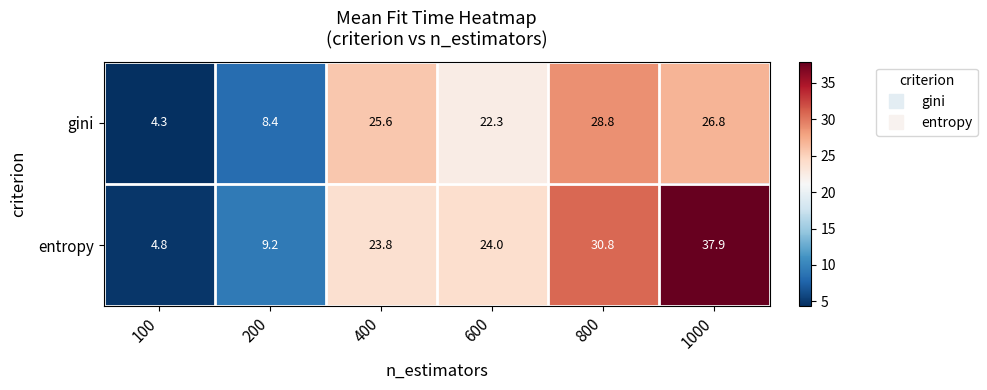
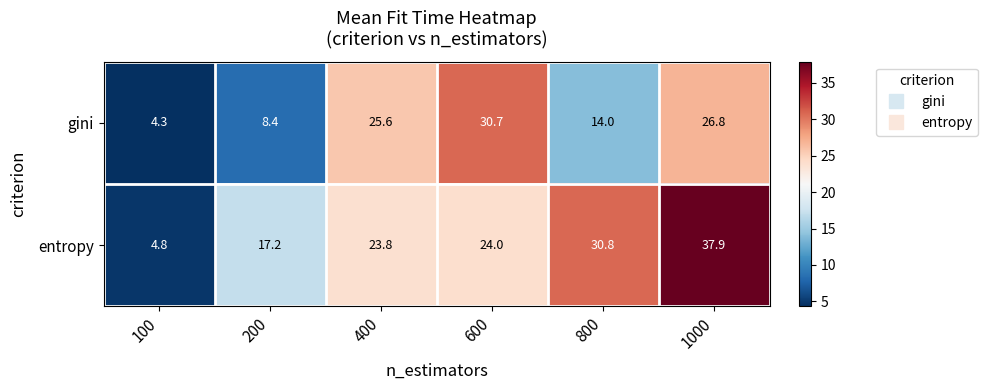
  {
    "gini": {
      "100": 4.3,
      "200": 8.4,
      "400": 25.6,
-     "600": 22.3,
-     "800": 28.8,
+     "600": 30.7,
+     "800": 14.0,
      "1000": 26.8
    },
    "entropy": {
      "100": 4.8,
-     "200": 9.2,
+     "200": 17.2,
      "400": 23.8,
      "600": 24.0,
      "800": 30.8,
      "1000": 37.9
    }
  }
